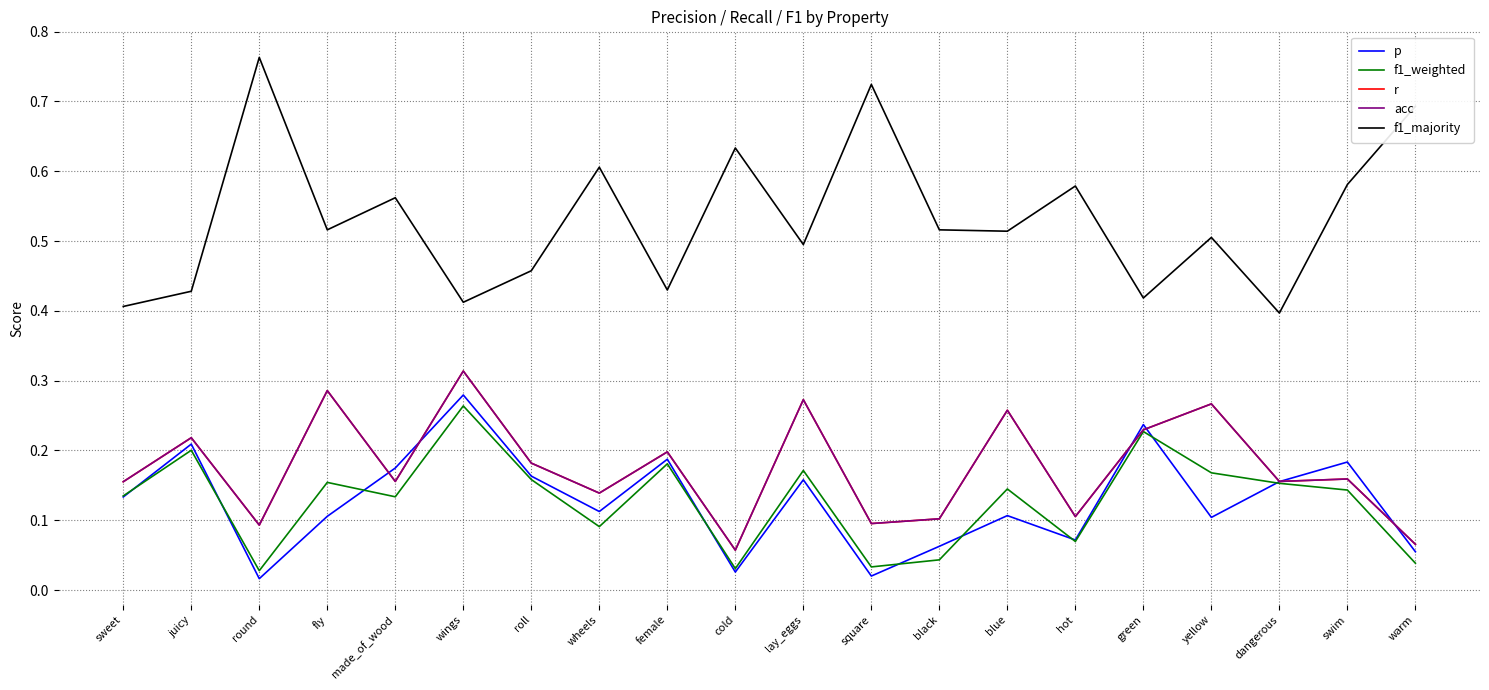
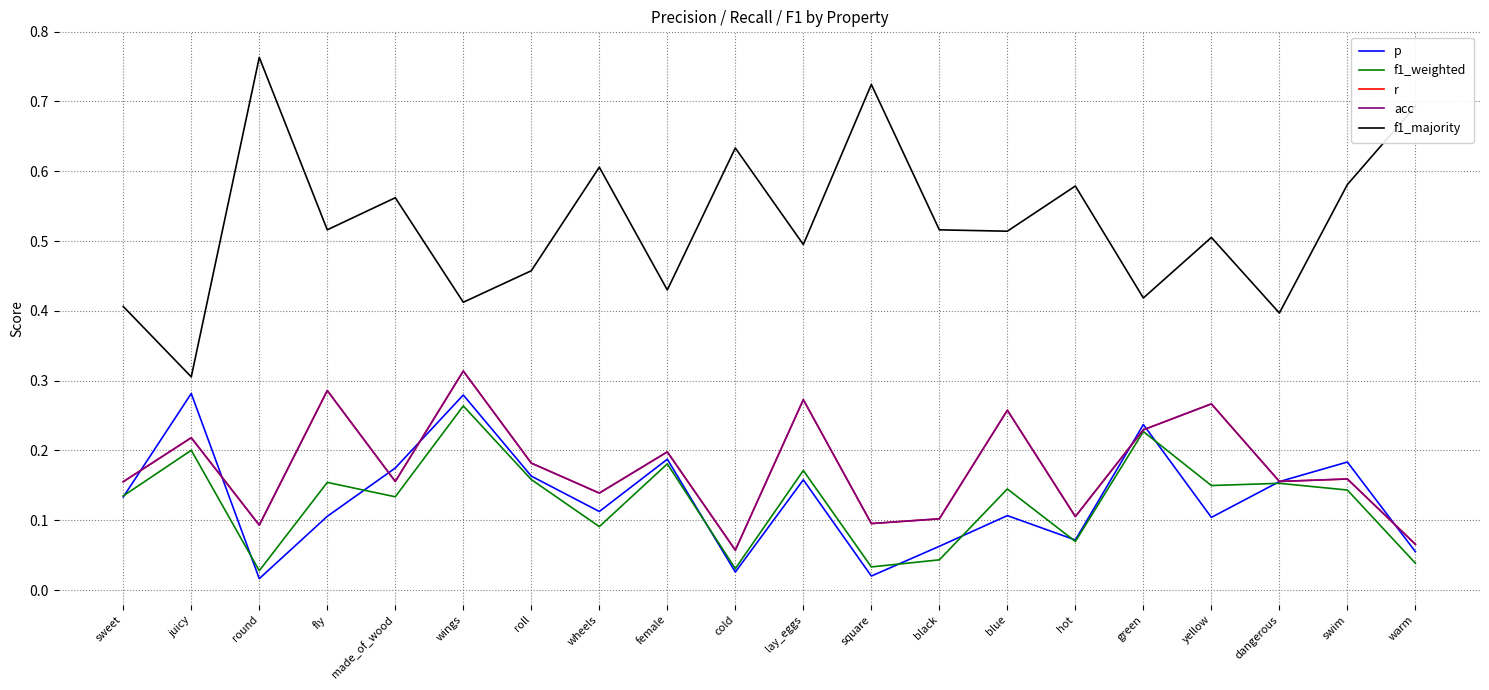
  {
    "p": {
-     "juicy": 0.21,
+     "juicy": 0.28,
      "round": 0.02,
      "fly": 0.11,
      "made_of_wood": 0.17,
      "wings": 0.28,
      "roll": 0.16,
      "wheels": 0.11,
      "female": 0.19,
      "cold": 0.03,
      "lay_eggs": 0.16,
      "square": 0.02,
      "black": 0.06,
      "blue": 0.11,
      "green": 0.24,
      "yellow": 0.10,
      "swim": 0.18,
      "warm": 0.05
    },
    "f1_weighted": {
      "juicy": 0.20,
      "round": 0.03,
      "fly": 0.15,
      "made_of_wood": 0.13,
      "wings": 0.26,
      "roll": 0.16,
      "wheels": 0.09,
      "female": 0.18,
      "cold": 0.03,
      "lay_eggs": 0.17,
      "square": 0.03,
      "black": 0.04,
      "blue": 0.14,
-     "yellow": 0.17,
+     "yellow": 0.15,
      "swim": 0.14,
      "warm": 0.04
    },
    "acc": {
      "sweet": 0.16,
      "juicy": 0.22,
      "round": 0.09,
      "fly": 0.29,
      "made_of_wood": 0.16,
      "wings": 0.31,
      "roll": 0.18,
      "wheels": 0.14,
      "female": 0.20,
      "cold": 0.06,
      "lay_eggs": 0.27,
      "square": 0.10,
      "black": 0.10,
      "blue": 0.26,
      "hot": 0.11,
      "yellow": 0.27,
      "swim": 0.16,
      "warm": 0.07
    },
    "f1_majority": {
      "sweet": 0.41,
-     "juicy": 0.43,
+     "juicy": 0.31,
      "round": 0.76,
      "fly": 0.52,
      "made_of_wood": 0.56,
      "wings": 0.41,
      "roll": 0.46,
      "wheels": 0.61,
      "female": 0.43,
      "cold": 0.63,
      "lay_eggs": 0.49,
      "square": 0.72,
      "black": 0.52,
      "blue": 0.51,
      "hot": 0.58,
      "green": 0.42,
      "yellow": 0.51,
      "dangerous": 0.40,
      "swim": 0.58
    }
  }
